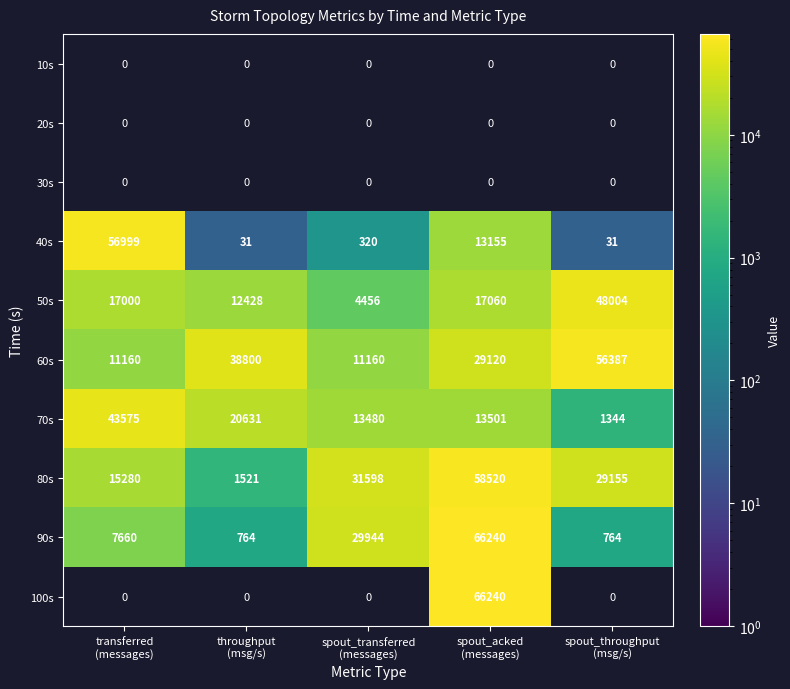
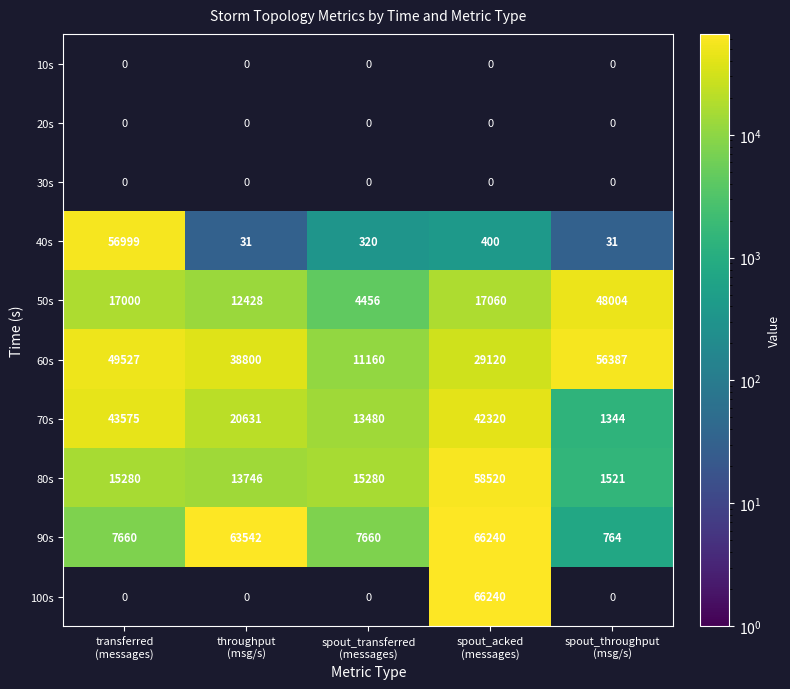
  {
    "40s": {
      "transferred (messages)": 56999,
      "throughput (msg/s)": 31,
      "spout_transferred (messages)": 320,
-     "spout_acked (messages)": 13155,
+     "spout_acked (messages)": 400,
      "spout_throughput (msg/s)": 31
    },
    "50s": {
      "transferred (messages)": 17000,
      "throughput (msg/s)": 12428,
      "spout_transferred (messages)": 4456,
      "spout_acked (messages)": 17060,
      "spout_throughput (msg/s)": 48004
    },
    "60s": {
-     "transferred (messages)": 11160,
+     "transferred (messages)": 49527,
      "throughput (msg/s)": 38800,
      "spout_transferred (messages)": 11160,
      "spout_acked (messages)": 29120,
      "spout_throughput (msg/s)": 56387
    },
    "70s": {
      "transferred (messages)": 43575,
      "throughput (msg/s)": 20631,
      "spout_transferred (messages)": 13480,
-     "spout_acked (messages)": 13501,
+     "spout_acked (messages)": 42320,
      "spout_throughput (msg/s)": 1344
    },
    "80s": {
      "transferred (messages)": 15280,
-     "throughput (msg/s)": 1521,
-     "spout_transferred (messages)": 31598,
+     "throughput (msg/s)": 13746,
+     "spout_transferred (messages)": 15280,
      "spout_acked (messages)": 58520,
-     "spout_throughput (msg/s)": 29155
+     "spout_throughput (msg/s)": 1521
    },
    "90s": {
      "transferred (messages)": 7660,
-     "throughput (msg/s)": 764,
-     "spout_transferred (messages)": 29944,
+     "throughput (msg/s)": 63542,
+     "spout_transferred (messages)": 7660,
      "spout_acked (messages)": 66240,
      "spout_throughput (msg/s)": 764
    },
    "100s": {
      "spout_acked (messages)": 66240
    }
  }
